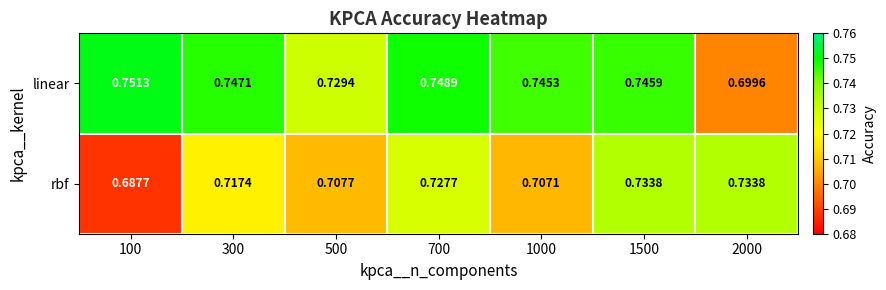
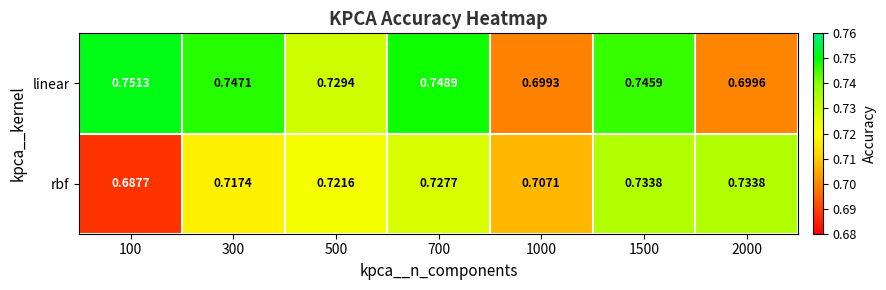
  {
    "linear": {
      "100": 0.7513,
      "300": 0.7471,
      "500": 0.7294,
      "700": 0.7489,
-     "1000": 0.7453,
+     "1000": 0.6993,
      "1500": 0.7459,
      "2000": 0.6996
    },
    "rbf": {
      "100": 0.6877,
      "300": 0.7174,
-     "500": 0.7077,
+     "500": 0.7216,
      "700": 0.7277,
      "1000": 0.7071,
      "1500": 0.7338,
      "2000": 0.7338
    }
  }
